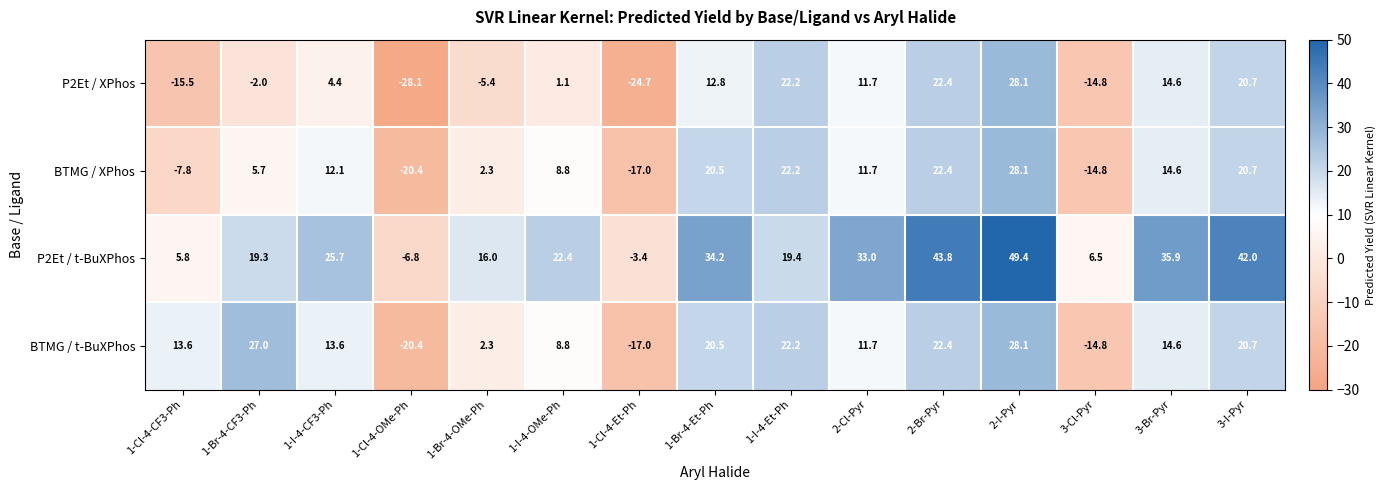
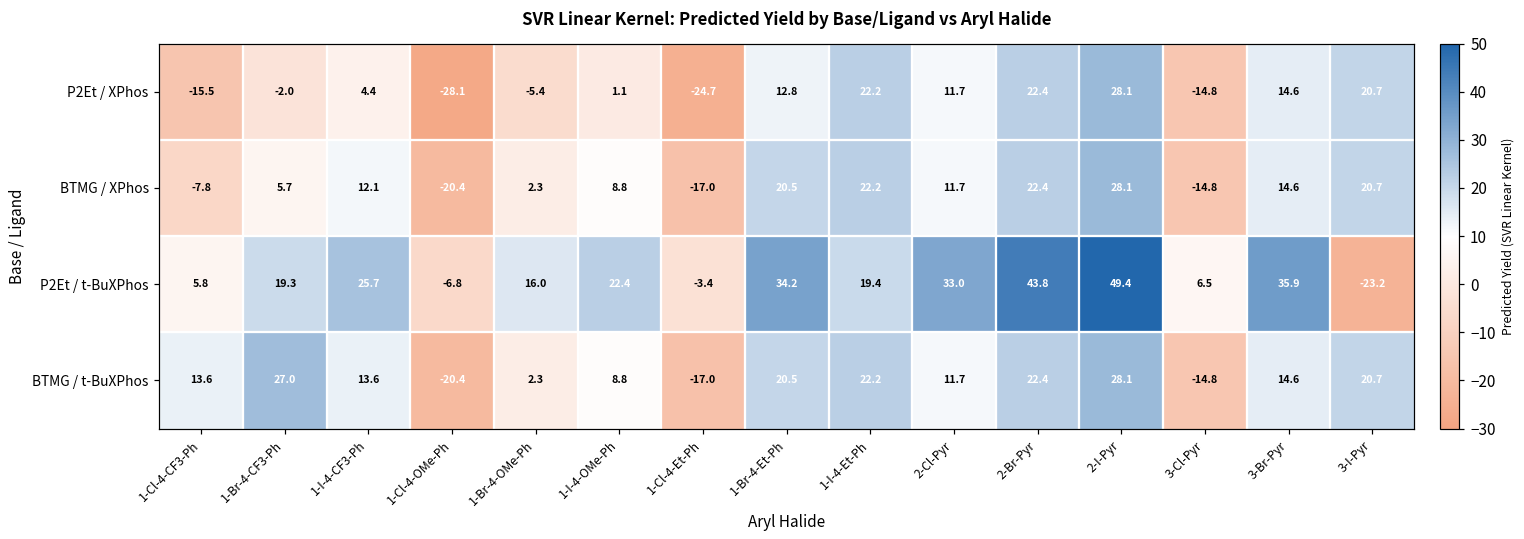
  {
    "P2Et / XPhos": {
      "1-Cl-4-CF3-Ph": -15.5,
      "1-Br-4-CF3-Ph": -2.0,
      "1-I-4-CF3-Ph": 4.4,
      "1-Cl-4-OMe-Ph": -28.1,
      "1-Br-4-OMe-Ph": -5.4,
      "1-I-4-OMe-Ph": 1.1,
      "1-Cl-4-Et-Ph": -24.7,
      "1-Br-4-Et-Ph": 12.8,
      "1-I-4-Et-Ph": 22.2,
      "2-Cl-Pyr": 11.7,
      "2-Br-Pyr": 22.4,
      "2-I-Pyr": 28.1,
      "3-Cl-Pyr": -14.8,
      "3-Br-Pyr": 14.6,
      "3-I-Pyr": 20.7
    },
    "BTMG / XPhos": {
      "1-Cl-4-CF3-Ph": -7.8,
      "1-Br-4-CF3-Ph": 5.7,
      "1-I-4-CF3-Ph": 12.1,
      "1-Cl-4-OMe-Ph": -20.4,
      "1-Br-4-OMe-Ph": 2.3,
      "1-I-4-OMe-Ph": 8.8,
      "1-Cl-4-Et-Ph": -17.0,
      "1-Br-4-Et-Ph": 20.5,
      "1-I-4-Et-Ph": 22.2,
      "2-Cl-Pyr": 11.7,
      "2-Br-Pyr": 22.4,
      "2-I-Pyr": 28.1,
      "3-Cl-Pyr": -14.8,
      "3-Br-Pyr": 14.6,
      "3-I-Pyr": 20.7
    },
    "P2Et / t-BuXPhos": {
      "1-Cl-4-CF3-Ph": 5.8,
      "1-Br-4-CF3-Ph": 19.3,
      "1-I-4-CF3-Ph": 25.7,
      "1-Cl-4-OMe-Ph": -6.8,
      "1-Br-4-OMe-Ph": 16.0,
      "1-I-4-OMe-Ph": 22.4,
      "1-Cl-4-Et-Ph": -3.4,
      "1-Br-4-Et-Ph": 34.2,
      "1-I-4-Et-Ph": 19.4,
      "2-Cl-Pyr": 33.0,
      "2-Br-Pyr": 43.8,
      "2-I-Pyr": 49.4,
      "3-Cl-Pyr": 6.5,
      "3-Br-Pyr": 35.9,
-     "3-I-Pyr": 42.0
+     "3-I-Pyr": -23.2
    },
    "BTMG / t-BuXPhos": {
      "1-Cl-4-CF3-Ph": 13.6,
      "1-Br-4-CF3-Ph": 27.0,
      "1-I-4-CF3-Ph": 13.6,
      "1-Cl-4-OMe-Ph": -20.4,
      "1-Br-4-OMe-Ph": 2.3,
      "1-I-4-OMe-Ph": 8.8,
      "1-Cl-4-Et-Ph": -17.0,
      "1-Br-4-Et-Ph": 20.5,
      "1-I-4-Et-Ph": 22.2,
      "2-Cl-Pyr": 11.7,
      "2-Br-Pyr": 22.4,
      "2-I-Pyr": 28.1,
      "3-Cl-Pyr": -14.8,
      "3-Br-Pyr": 14.6,
      "3-I-Pyr": 20.7
    }
  }
